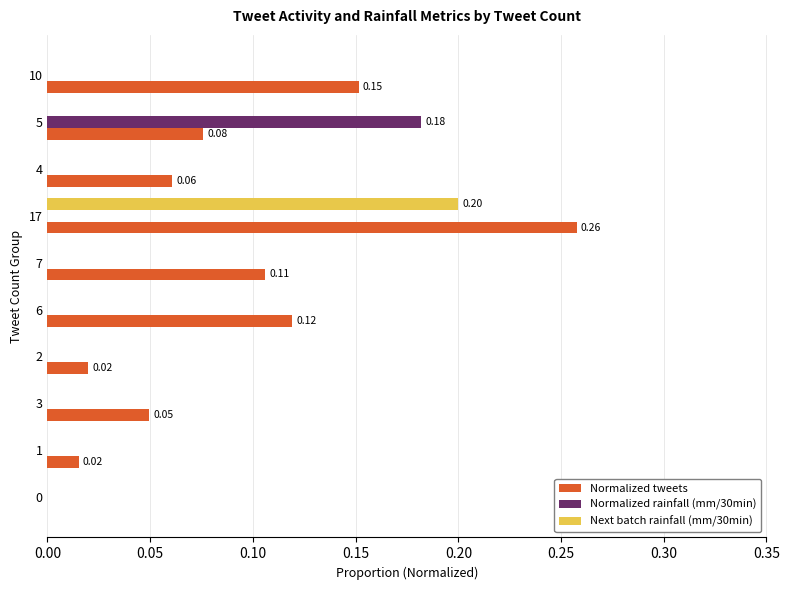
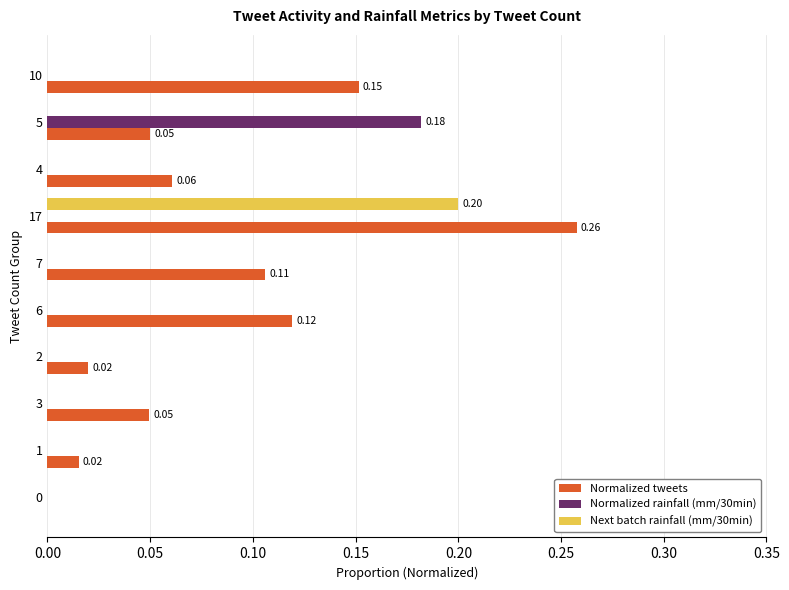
  {
    "Normalized tweets": {
      "10": 0.15,
-     "5": 0.08,
+     "5": 0.05,
      "4": 0.06,
      "17": 0.26,
      "7": 0.11,
      "6": 0.12,
      "2": 0.02,
      "3": 0.05,
      "1": 0.02
    },
    "Normalized rainfall (mm/30min)": {
      "5": 0.18
    },
    "Next batch rainfall (mm/30min)": {
      "17": 0.20
    }
  }
